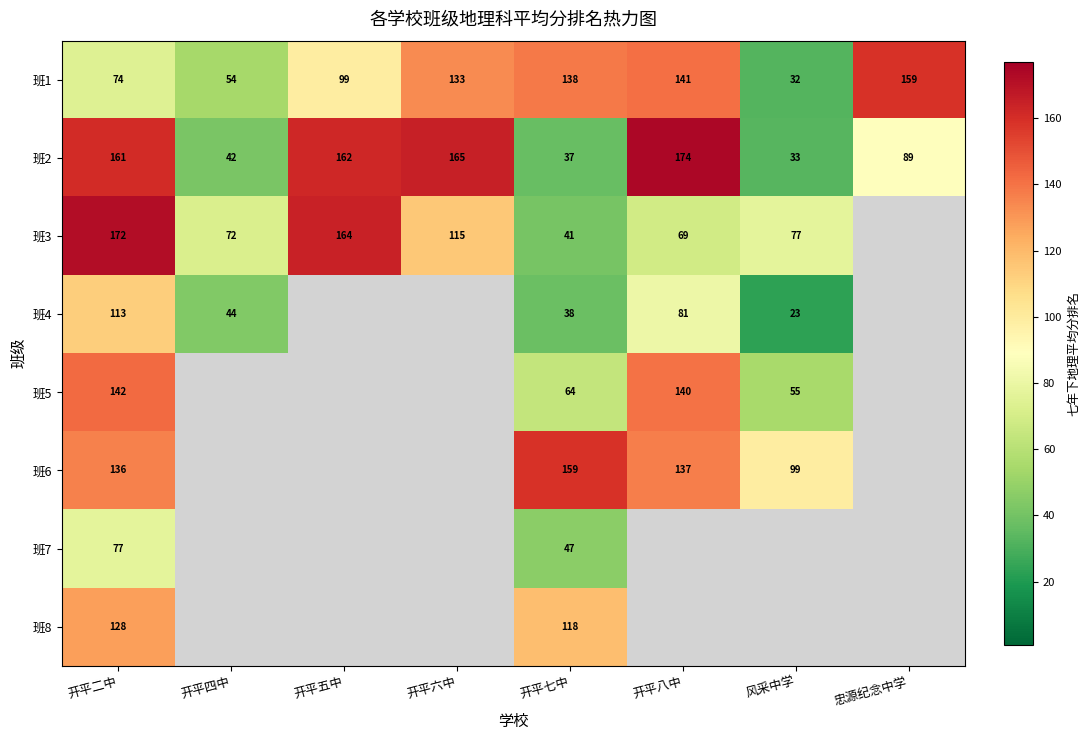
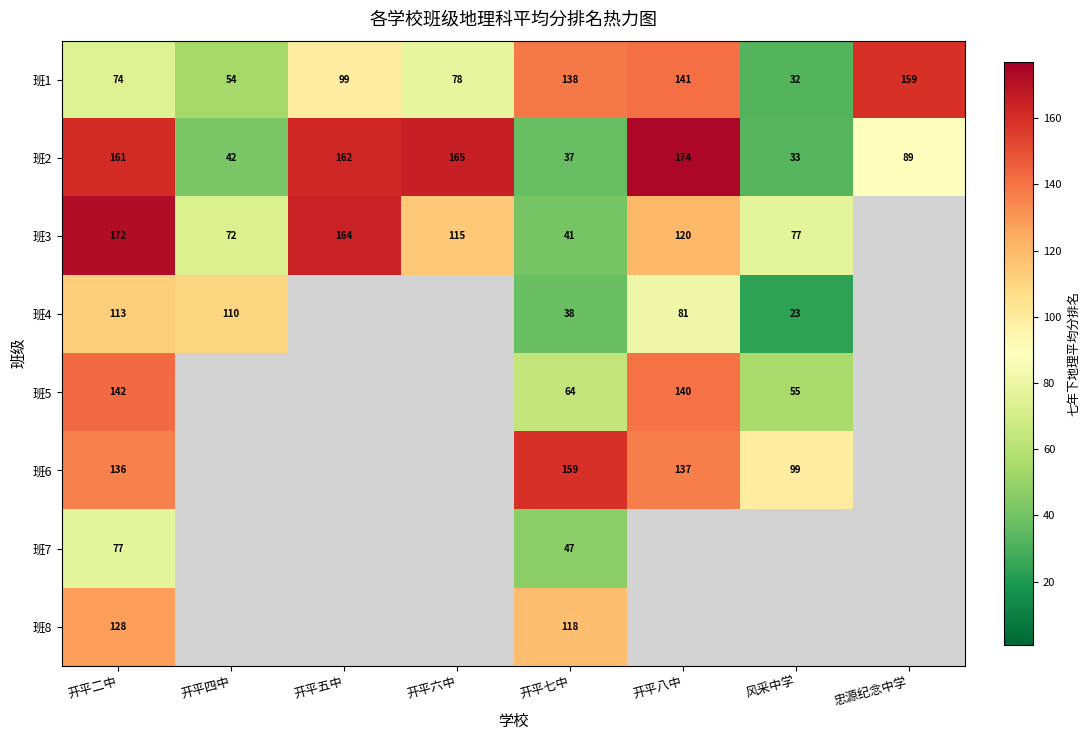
  {
    "班1": {
      "开平二中": 74,
      "开平四中": 54,
      "开平五中": 99,
-     "开平六中": 133,
+     "开平六中": 78,
      "开平七中": 138,
      "开平八中": 141,
      "风采中学": 32,
      "忠源纪念中学": 159
    },
    "班2": {
      "开平二中": 161,
      "开平四中": 42,
      "开平五中": 162,
      "开平六中": 165,
      "开平七中": 37,
      "开平八中": 174,
      "风采中学": 33,
      "忠源纪念中学": 89
    },
    "班3": {
      "开平二中": 172,
      "开平四中": 72,
      "开平五中": 164,
      "开平六中": 115,
      "开平七中": 41,
-     "开平八中": 69,
+     "开平八中": 120,
      "风采中学": 77
    },
    "班4": {
      "开平二中": 113,
-     "开平四中": 44,
+     "开平四中": 110,
      "开平七中": 38,
      "开平八中": 81,
      "风采中学": 23
    },
    "班5": {
      "开平二中": 142,
      "开平七中": 64,
      "开平八中": 140,
      "风采中学": 55
    },
    "班6": {
      "开平二中": 136,
      "开平七中": 159,
      "开平八中": 137,
      "风采中学": 99
    },
    "班7": {
      "开平二中": 77,
      "开平七中": 47
    },
    "班8": {
      "开平二中": 128,
      "开平七中": 118
    }
  }
